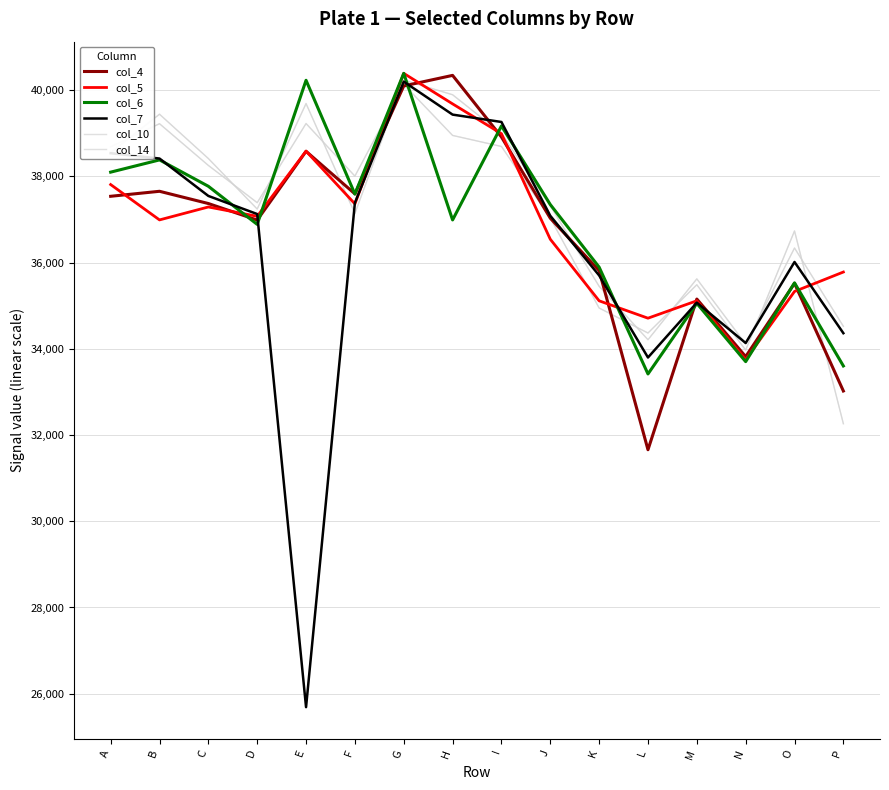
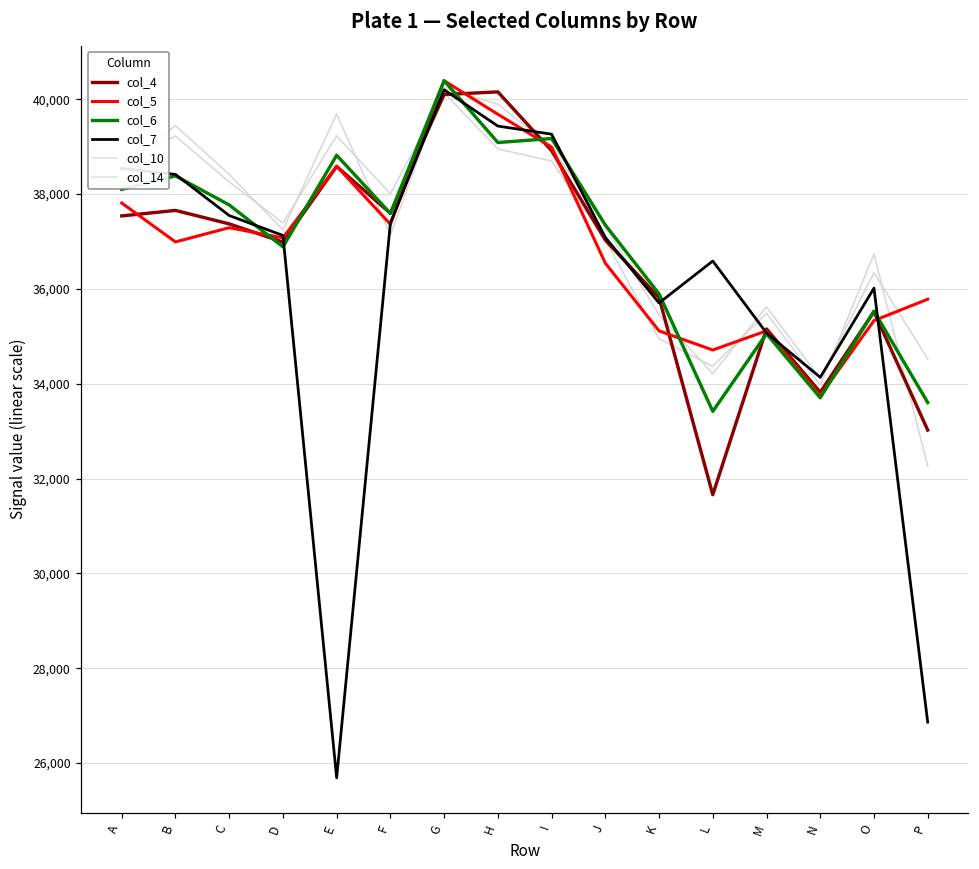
  {
    "col_6": {
      "A": "38,100",
      "C": "37,800",
      "D": "36,900",
-     "E": "40,200",
-     "H": "37,000",
+     "E": "38,800",
+     "H": "39,100",
      "I": "39,200",
      "K": "35,900",
      "L": "33,400",
      "P": "33,600"
    },
    "col_7": {
      "C": "37,500",
      "E": "25,700",
      "H": "39,400",
      "I": "39,300",
      "K": "35,700",
-     "L": "33,800",
+     "L": "36,600",
      "O": "36,000",
-     "P": "34,400"
+     "P": "26,900"
    },
    "col_4": {
      "A": "37,500",
      "B": "37,700",
      "C": "37,400",
      "D": "37,000",
-     "H": "40,300",
+     "H": "40,200",
      "I": "38,900",
      "K": "35,800",
      "L": "31,700",
      "N": "33,800",
      "P": "33,000"
    },
    "col_5": {
      "A": "37,800",
      "B": "37,000",
      "C": "37,300",
      "H": "39,700",
      "J": "36,500",
      "K": "35,100",
      "L": "34,700",
      "O": "35,300",
      "P": "35,800"
    }
  }
